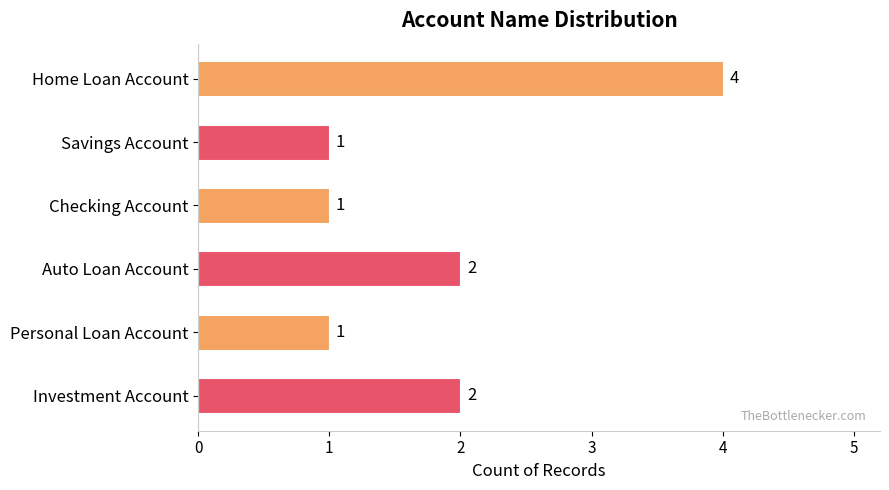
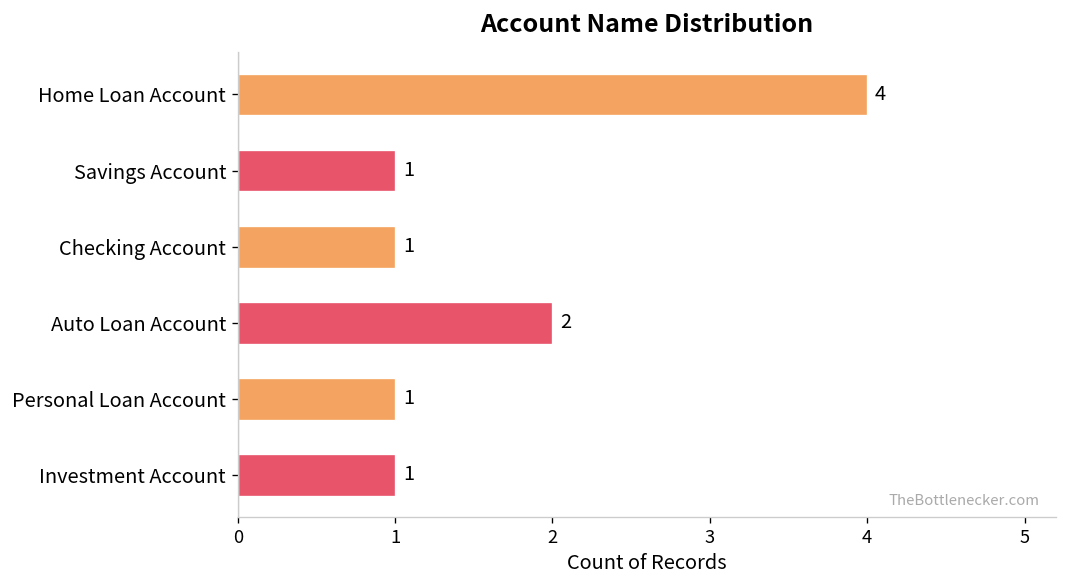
  {
    "Home Loan Account": 4,
    "Savings Account": 1,
    "Checking Account": 1,
    "Auto Loan Account": 2,
    "Personal Loan Account": 1,
-   "Investment Account": 2
+   "Investment Account": 1
  }
